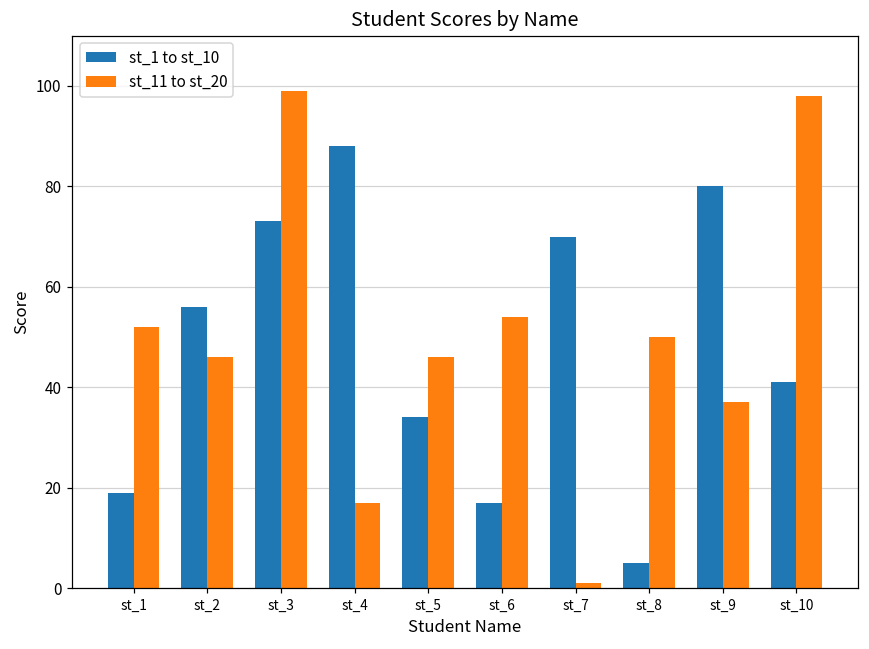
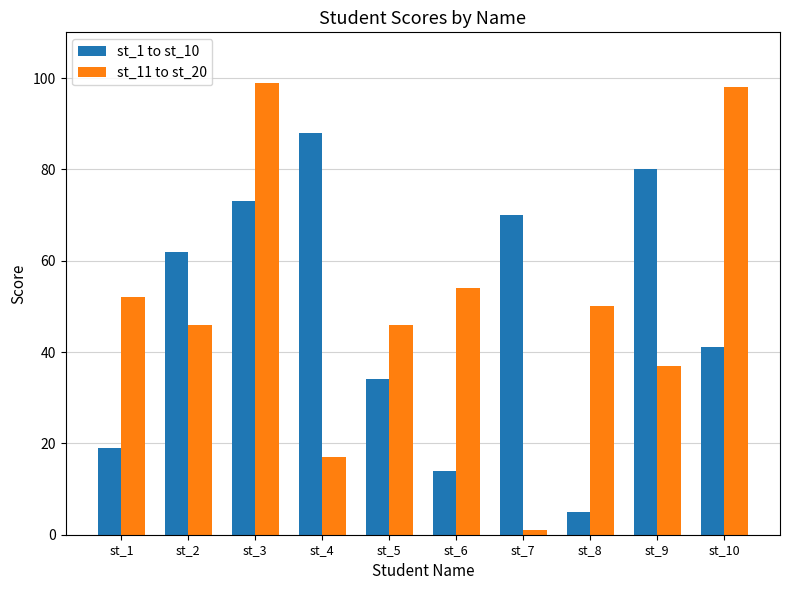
  {
    "st_1 to st_10": {
      "st_1": 19,
-     "st_2": 56,
+     "st_2": 62,
      "st_3": 73,
      "st_4": 88,
      "st_5": 34,
-     "st_6": 17,
+     "st_6": 14,
      "st_7": 70,
      "st_8": 5,
      "st_9": 80,
      "st_10": 41
    },
    "st_11 to st_20": {
      "st_1": 52,
      "st_2": 46,
      "st_3": 99,
      "st_4": 17,
      "st_5": 46,
      "st_6": 54,
      "st_7": 1,
      "st_8": 50,
      "st_9": 37,
      "st_10": 98
    }
  }
